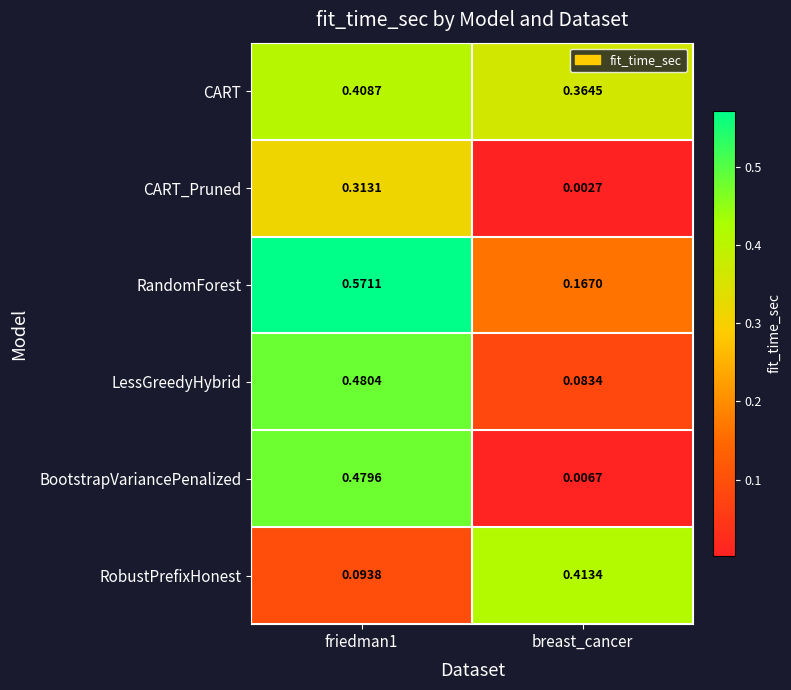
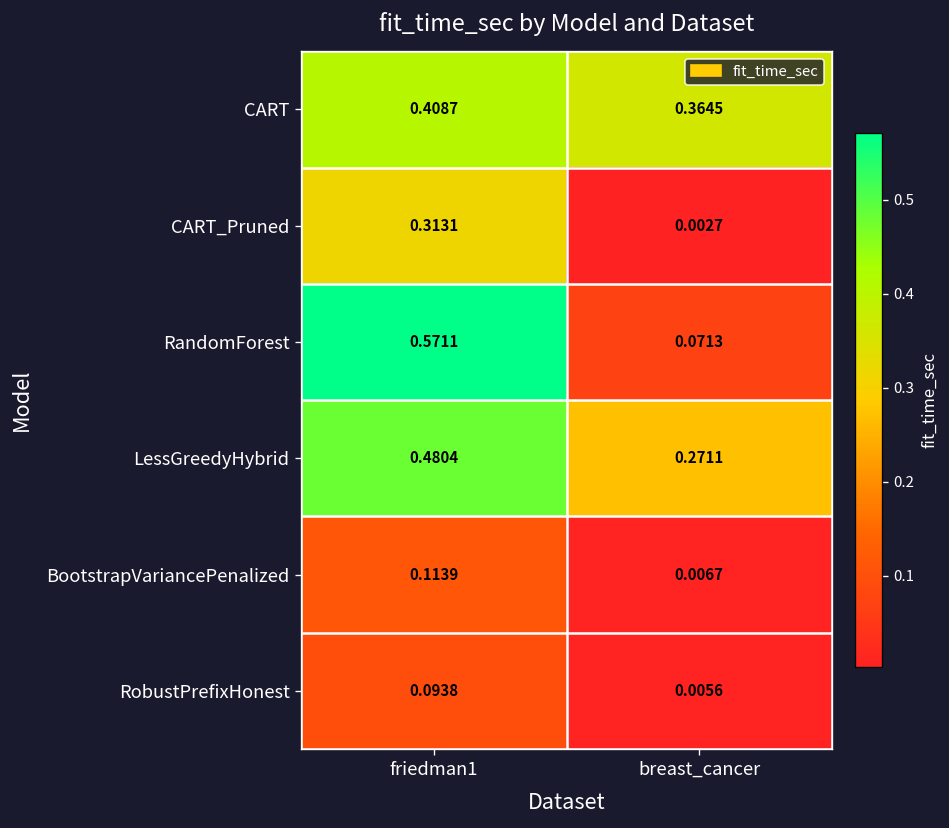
  {
    "CART": {
      "friedman1": 0.4087,
      "breast_cancer": 0.3645
    },
    "CART_Pruned": {
      "friedman1": 0.3131,
      "breast_cancer": 0.0027
    },
    "RandomForest": {
      "friedman1": 0.5711,
-     "breast_cancer": 0.1670
+     "breast_cancer": 0.0713
    },
    "LessGreedyHybrid": {
      "friedman1": 0.4804,
-     "breast_cancer": 0.0834
+     "breast_cancer": 0.2711
    },
    "BootstrapVariancePenalized": {
-     "friedman1": 0.4796,
+     "friedman1": 0.1139,
      "breast_cancer": 0.0067
    },
    "RobustPrefixHonest": {
      "friedman1": 0.0938,
-     "breast_cancer": 0.4134
+     "breast_cancer": 0.0056
    }
  }
